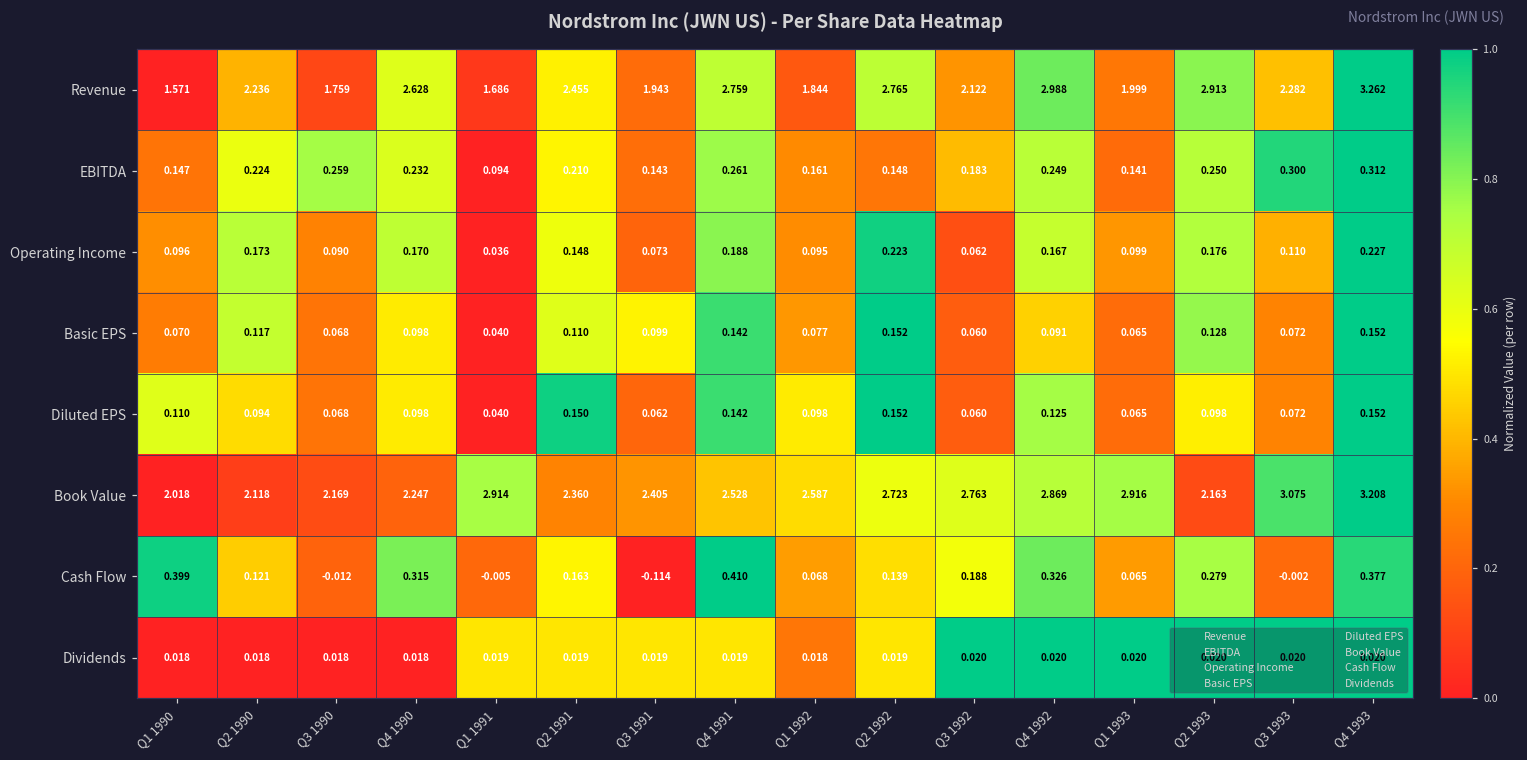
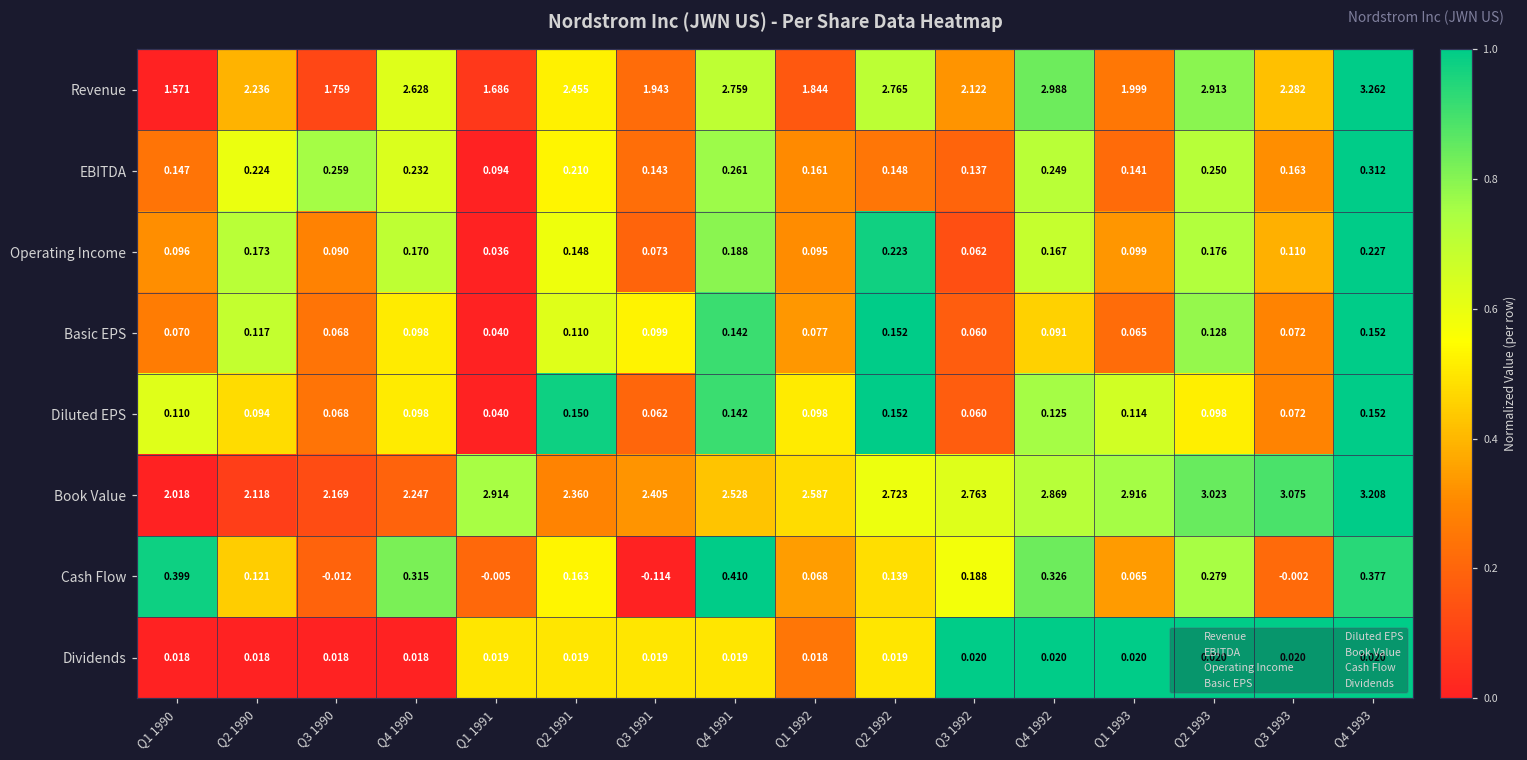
  {
    "Revenue": {
      "Q1 1990": 1.571,
      "Q2 1990": 2.236,
      "Q3 1990": 1.759,
      "Q4 1990": 2.628,
      "Q1 1991": 1.686,
      "Q2 1991": 2.455,
      "Q3 1991": 1.943,
      "Q4 1991": 2.759,
      "Q1 1992": 1.844,
      "Q2 1992": 2.765,
      "Q3 1992": 2.122,
      "Q4 1992": 2.988,
      "Q1 1993": 1.999,
      "Q2 1993": 2.913,
      "Q3 1993": 2.282,
      "Q4 1993": 3.262
    },
    "EBITDA": {
      "Q1 1990": 0.147,
      "Q2 1990": 0.224,
      "Q3 1990": 0.259,
      "Q4 1990": 0.232,
      "Q1 1991": 0.094,
      "Q2 1991": 0.210,
      "Q3 1991": 0.143,
      "Q4 1991": 0.261,
      "Q1 1992": 0.161,
      "Q2 1992": 0.148,
-     "Q3 1992": 0.183,
+     "Q3 1992": 0.137,
      "Q4 1992": 0.249,
      "Q1 1993": 0.141,
      "Q2 1993": 0.250,
-     "Q3 1993": 0.300,
+     "Q3 1993": 0.163,
      "Q4 1993": 0.312
    },
    "Operating Income": {
      "Q1 1990": 0.096,
      "Q2 1990": 0.173,
      "Q3 1990": 0.090,
      "Q4 1990": 0.170,
      "Q1 1991": 0.036,
      "Q2 1991": 0.148,
      "Q3 1991": 0.073,
      "Q4 1991": 0.188,
      "Q1 1992": 0.095,
      "Q2 1992": 0.223,
      "Q3 1992": 0.062,
      "Q4 1992": 0.167,
      "Q1 1993": 0.099,
      "Q2 1993": 0.176,
      "Q3 1993": 0.110,
      "Q4 1993": 0.227
    },
    "Basic EPS": {
      "Q1 1990": 0.070,
      "Q2 1990": 0.117,
      "Q3 1990": 0.068,
      "Q4 1990": 0.098,
      "Q1 1991": 0.040,
      "Q2 1991": 0.110,
      "Q3 1991": 0.099,
      "Q4 1991": 0.142,
      "Q1 1992": 0.077,
      "Q2 1992": 0.152,
      "Q3 1992": 0.060,
      "Q4 1992": 0.091,
      "Q1 1993": 0.065,
      "Q2 1993": 0.128,
      "Q3 1993": 0.072,
      "Q4 1993": 0.152
    },
    "Diluted EPS": {
      "Q1 1990": 0.110,
      "Q2 1990": 0.094,
      "Q3 1990": 0.068,
      "Q4 1990": 0.098,
      "Q1 1991": 0.040,
      "Q2 1991": 0.150,
      "Q3 1991": 0.062,
      "Q4 1991": 0.142,
      "Q1 1992": 0.098,
      "Q2 1992": 0.152,
      "Q3 1992": 0.060,
      "Q4 1992": 0.125,
-     "Q1 1993": 0.065,
+     "Q1 1993": 0.114,
      "Q2 1993": 0.098,
      "Q3 1993": 0.072,
      "Q4 1993": 0.152
    },
    "Book Value": {
      "Q1 1990": 2.018,
      "Q2 1990": 2.118,
      "Q3 1990": 2.169,
      "Q4 1990": 2.247,
      "Q1 1991": 2.914,
      "Q2 1991": 2.360,
      "Q3 1991": 2.405,
      "Q4 1991": 2.528,
      "Q1 1992": 2.587,
      "Q2 1992": 2.723,
      "Q3 1992": 2.763,
      "Q4 1992": 2.869,
      "Q1 1993": 2.916,
-     "Q2 1993": 2.163,
+     "Q2 1993": 3.023,
      "Q3 1993": 3.075,
      "Q4 1993": 3.208
    },
    "Cash Flow": {
      "Q1 1990": 0.399,
      "Q2 1990": 0.121,
      "Q3 1990": -0.012,
      "Q4 1990": 0.315,
      "Q1 1991": -0.005,
      "Q2 1991": 0.163,
      "Q3 1991": -0.114,
      "Q4 1991": 0.410,
      "Q1 1992": 0.068,
      "Q2 1992": 0.139,
      "Q3 1992": 0.188,
      "Q4 1992": 0.326,
      "Q1 1993": 0.065,
      "Q2 1993": 0.279,
      "Q3 1993": -0.002,
      "Q4 1993": 0.377
    },
    "Dividends": {
      "Q1 1990": 0.018,
      "Q2 1990": 0.018,
      "Q3 1990": 0.018,
      "Q4 1990": 0.018,
      "Q1 1991": 0.019,
      "Q2 1991": 0.019,
      "Q3 1991": 0.019,
      "Q4 1991": 0.019,
      "Q1 1992": 0.018,
      "Q2 1992": 0.019,
      "Q3 1992": 0.020,
      "Q4 1992": 0.020,
      "Q1 1993": 0.020
    }
  }
